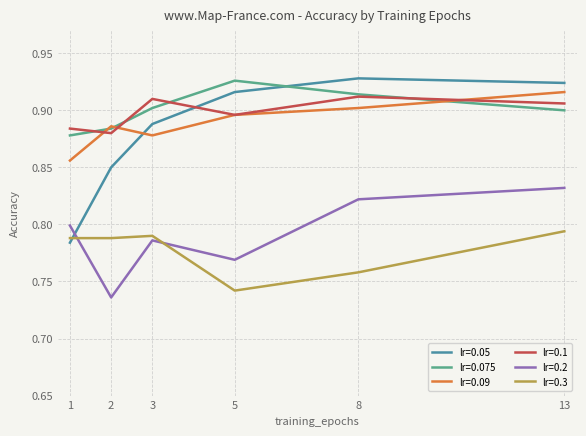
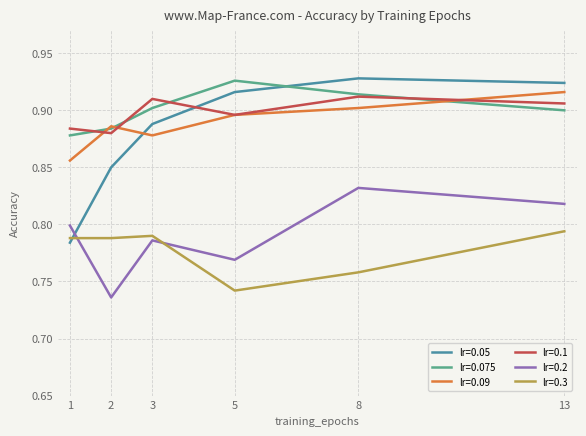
  {
    "lr=0.2": {
      "1": 0.799,
      "2": 0.736,
      "3": 0.786,
      "5": 0.769,
-     "8": 0.822,
-     "13": 0.832
+     "8": 0.832,
+     "13": 0.818
    }
  }
